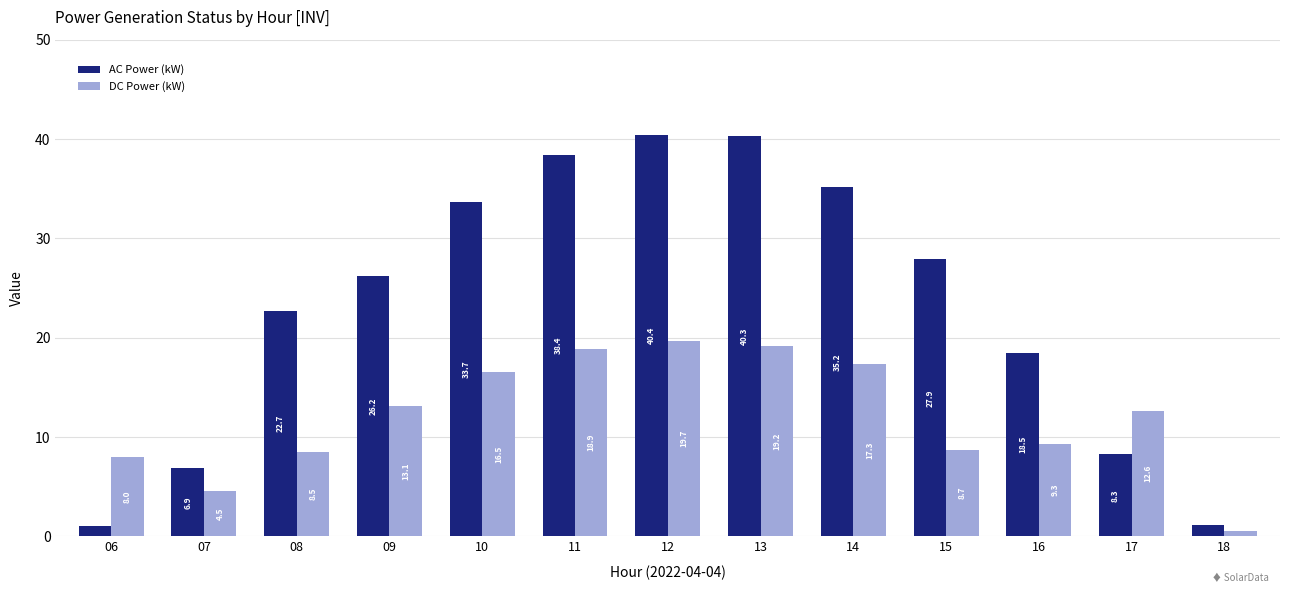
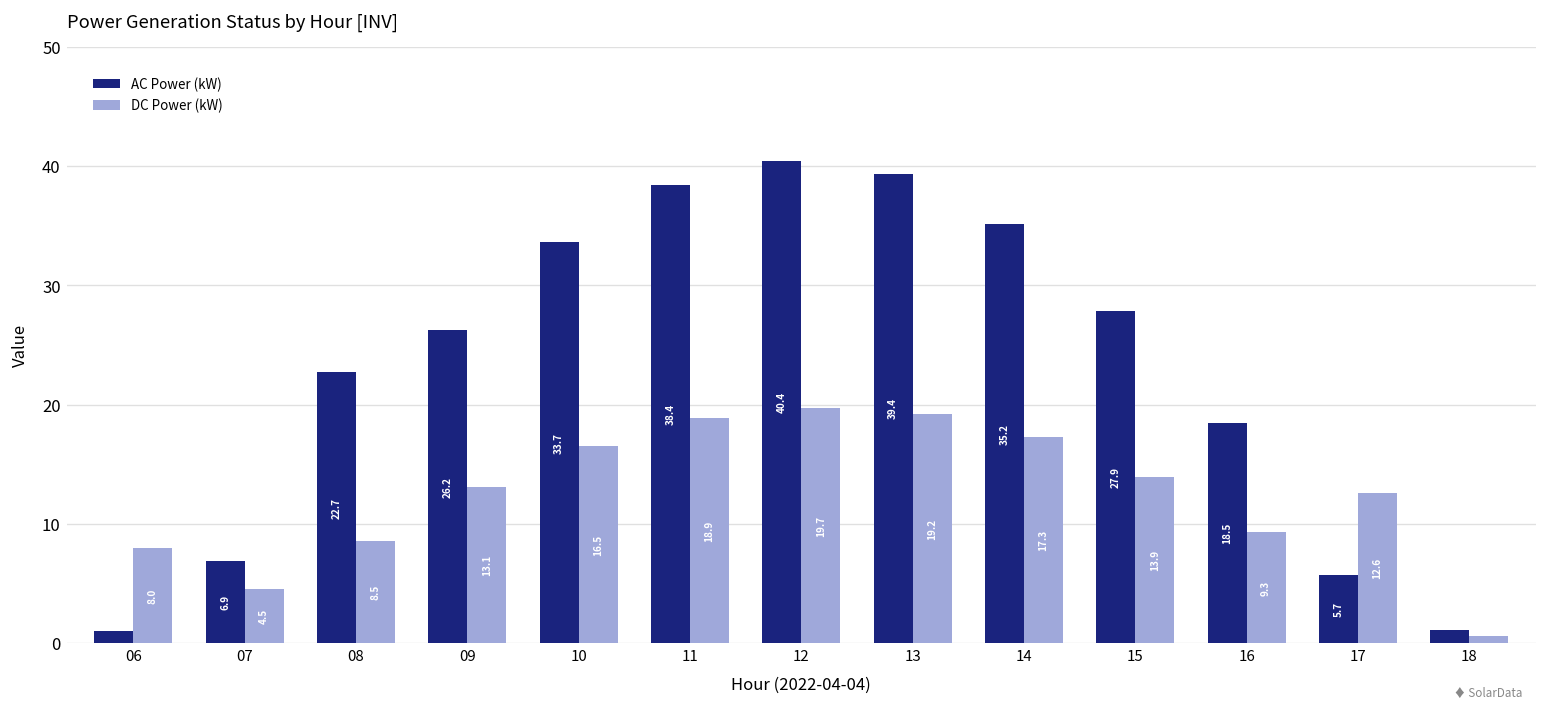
  {
    "AC Power (kW)": {
      "07": 6.9,
      "08": 22.7,
      "09": 26.2,
      "10": 33.7,
      "11": 38.4,
      "12": 40.4,
-     "13": 40.3,
+     "13": 39.4,
      "14": 35.2,
      "15": 27.9,
      "16": 18.5,
-     "17": 8.3
+     "17": 5.7
    },
    "DC Power (kW)": {
      "06": 8.0,
      "07": 4.5,
      "08": 8.5,
      "09": 13.1,
      "10": 16.5,
      "11": 18.9,
      "12": 19.7,
      "13": 19.2,
      "14": 17.3,
-     "15": 8.7,
+     "15": 13.9,
      "16": 9.3,
      "17": 12.6
    }
  }
